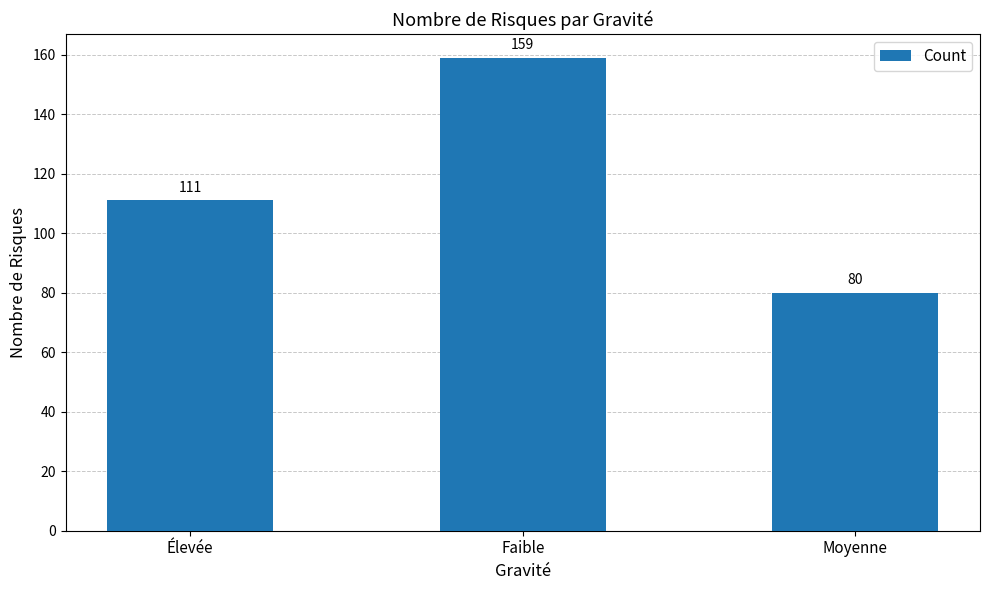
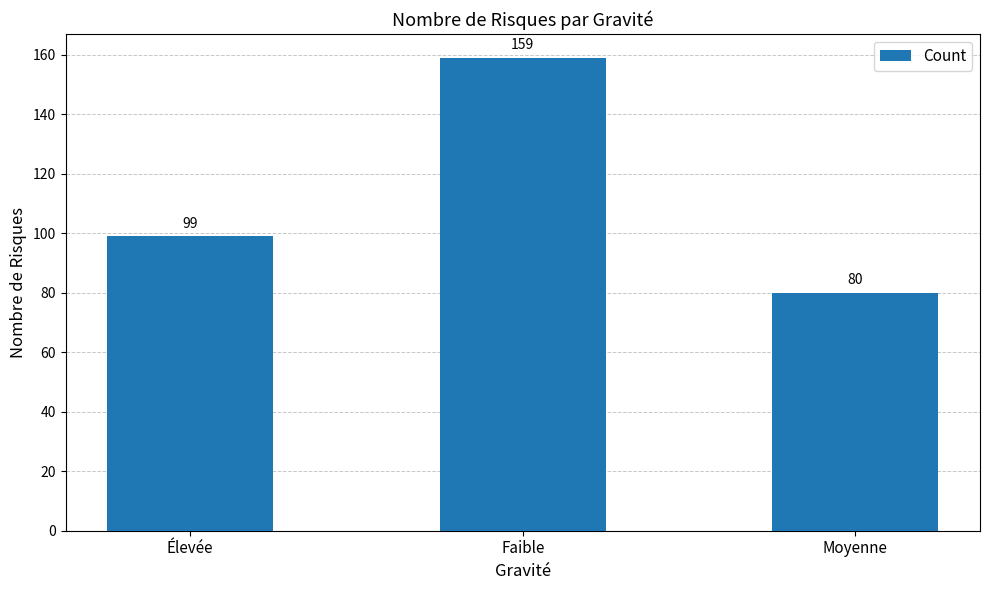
  {
-   "Élevée": 111,
+   "Élevée": 99,
    "Faible": 159,
    "Moyenne": 80
  }
